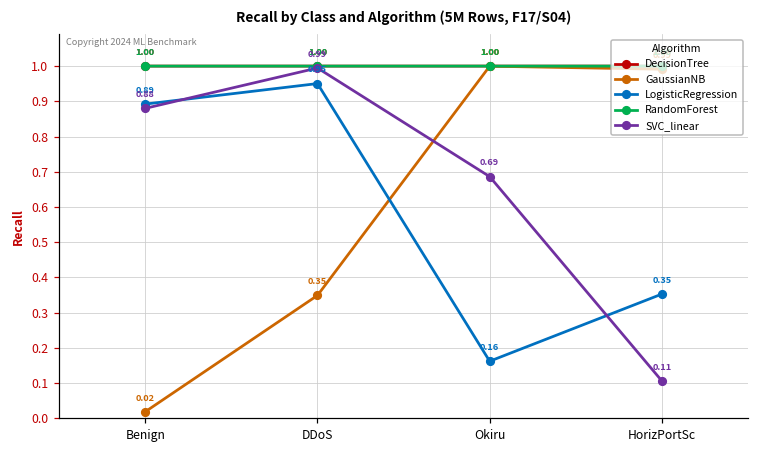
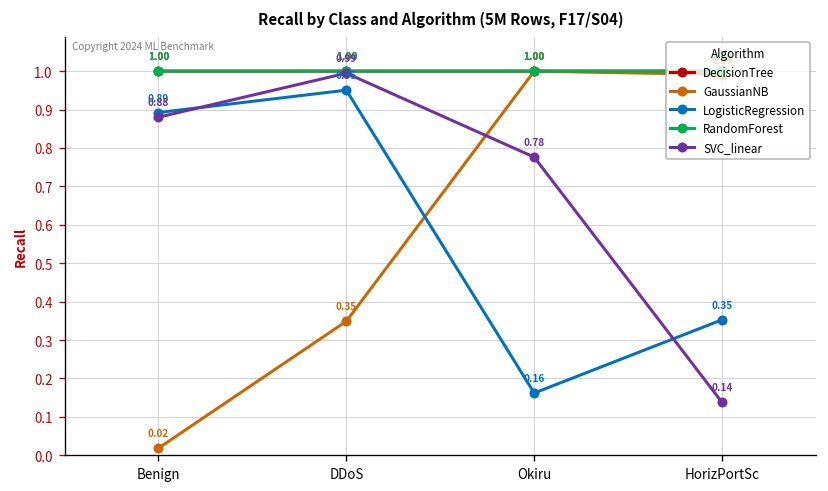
  {
    "GaussianNB": {
      "Benign": 0.02,
      "DDoS": 0.35
    },
    "LogisticRegression": {
      "Okiru": 0.16,
      "HorizPortSc": 0.35
    },
    "SVC_linear": {
-     "Okiru": 0.69,
-     "HorizPortSc": 0.11
+     "Okiru": 0.78,
+     "HorizPortSc": 0.14
    }
  }
